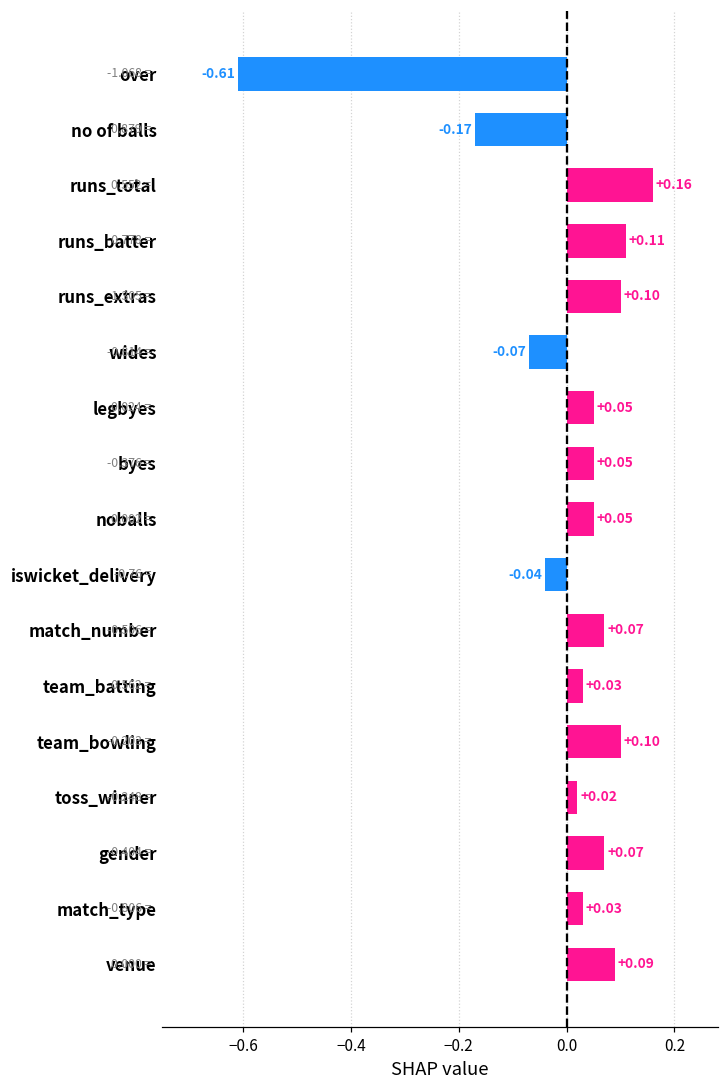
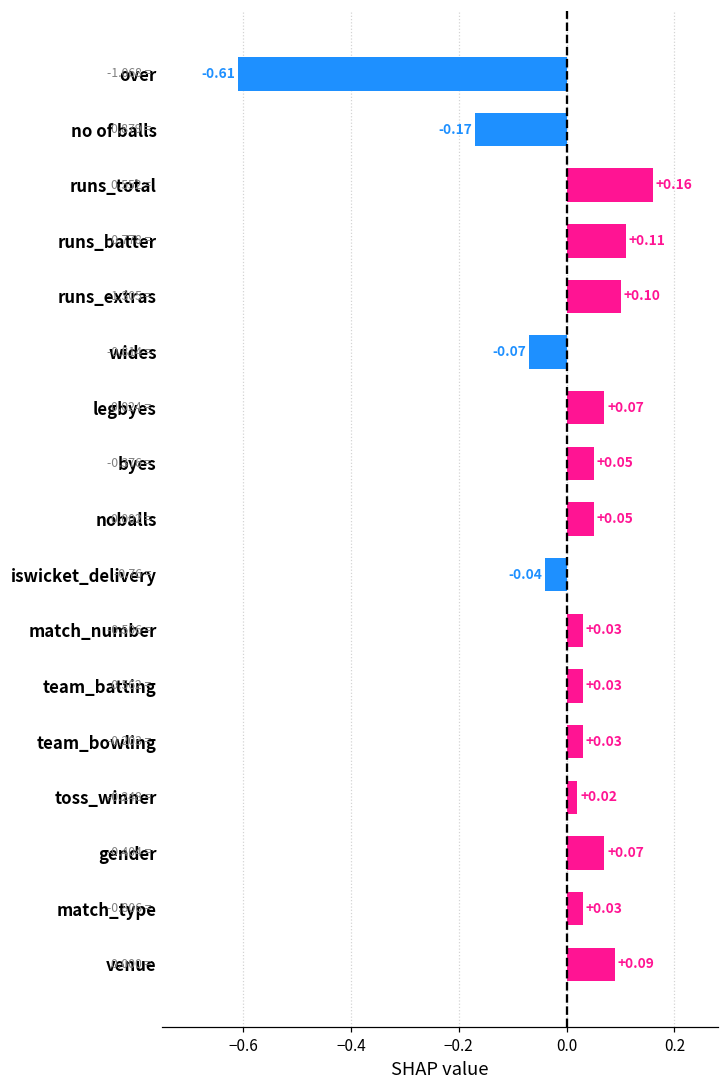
  {
    "over": "-0.61",
    "no of balls": "-0.17",
    "runs_total": "+0.16",
    "runs_batter": "+0.11",
    "runs_extras": "+0.10",
    "wides": "-0.07",
-   "legbyes": "+0.05",
+   "legbyes": "+0.07",
    "byes": "+0.05",
    "noballs": "+0.05",
    "iswicket_delivery": "-0.04",
-   "match_number": "+0.07",
+   "match_number": "+0.03",
    "team_batting": "+0.03",
-   "team_bowling": "+0.10",
+   "team_bowling": "+0.03",
    "toss_winner": "+0.02",
    "gender": "+0.07",
    "match_type": "+0.03",
    "venue": "+0.09"
  }
